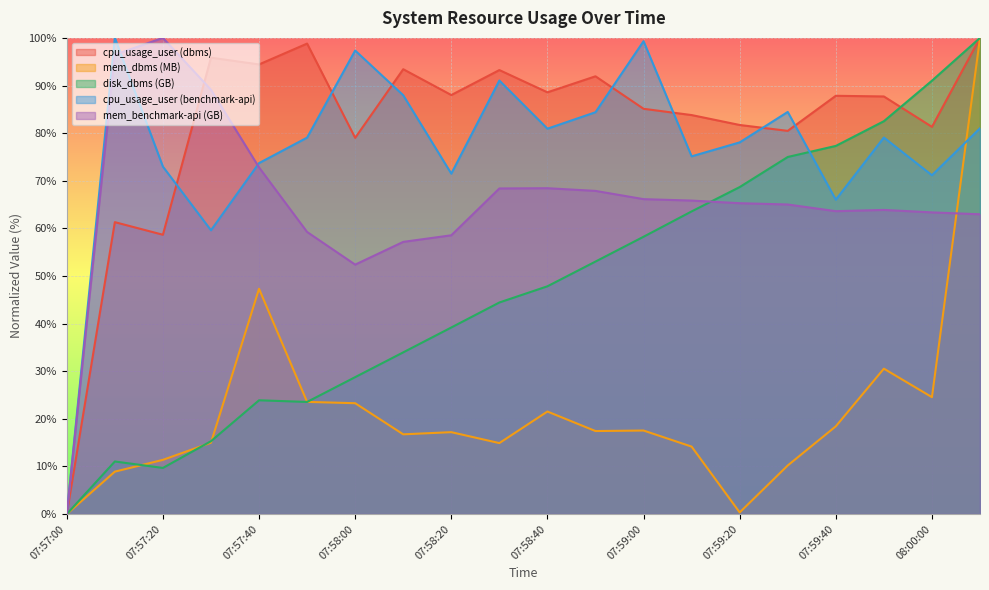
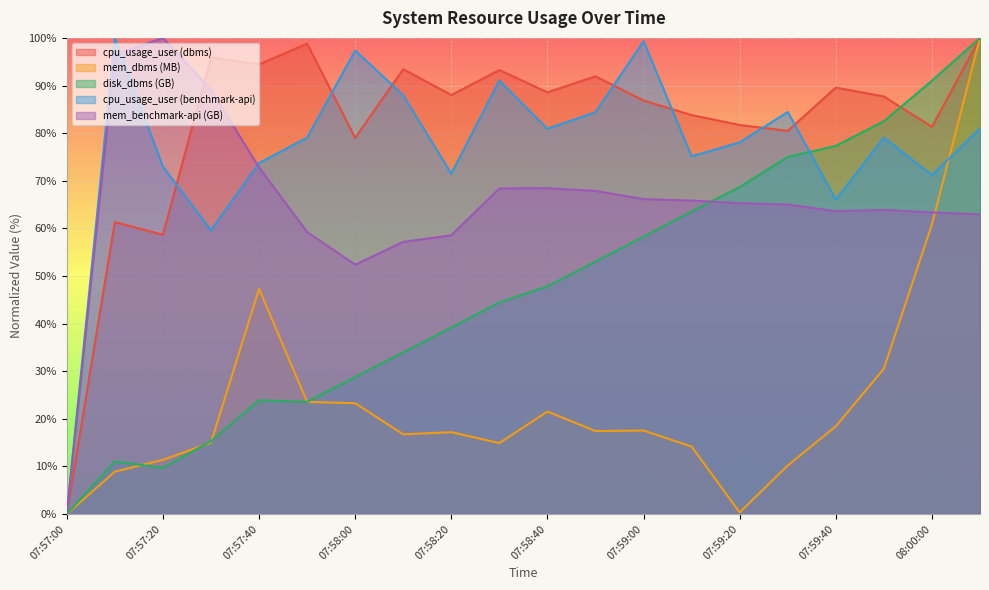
  {
    "cpu_usage_user (dbms)": {
      "07:57:20": "59%",
      "07:58:00": "79%",
      "07:58:20": "88%",
      "07:58:40": "89%",
-     "07:59:00": "85%",
+     "07:59:00": "87%",
      "07:59:20": "82%",
-     "07:59:40": "88%",
+     "07:59:40": "90%",
      "08:00:00": "81%"
    },
    "mem_dbms (MB)": {
      "07:57:20": "11%",
      "07:57:40": "47%",
      "07:58:00": "23%",
      "07:58:20": "17%",
      "07:58:40": "22%",
      "07:59:00": "18%",
      "07:59:20": "0%",
      "07:59:40": "18%",
-     "08:00:00": "25%"
+     "08:00:00": "61%"
    },
    "disk_dbms (GB)": {
      "07:57:20": "10%",
      "07:57:40": "24%",
      "07:58:00": "29%",
      "07:58:20": "39%",
      "07:58:40": "48%",
      "07:59:00": "58%",
      "07:59:20": "69%",
      "07:59:40": "77%",
      "08:00:00": "91%"
    },
    "cpu_usage_user (benchmark-api)": {
      "07:57:20": "73%",
      "07:57:40": "74%",
      "07:58:00": "97%",
      "07:58:20": "71%",
      "07:58:40": "81%",
      "07:59:00": "99%",
      "07:59:20": "78%",
      "07:59:40": "66%",
      "08:00:00": "71%"
    },
    "mem_benchmark-api (GB)": {
      "07:57:20": "100%",
      "07:57:40": "73%",
      "07:58:00": "52%",
      "07:58:20": "59%",
      "07:58:40": "68%",
      "07:59:00": "66%",
      "07:59:20": "65%",
      "07:59:40": "64%",
      "08:00:00": "63%"
    }
  }
